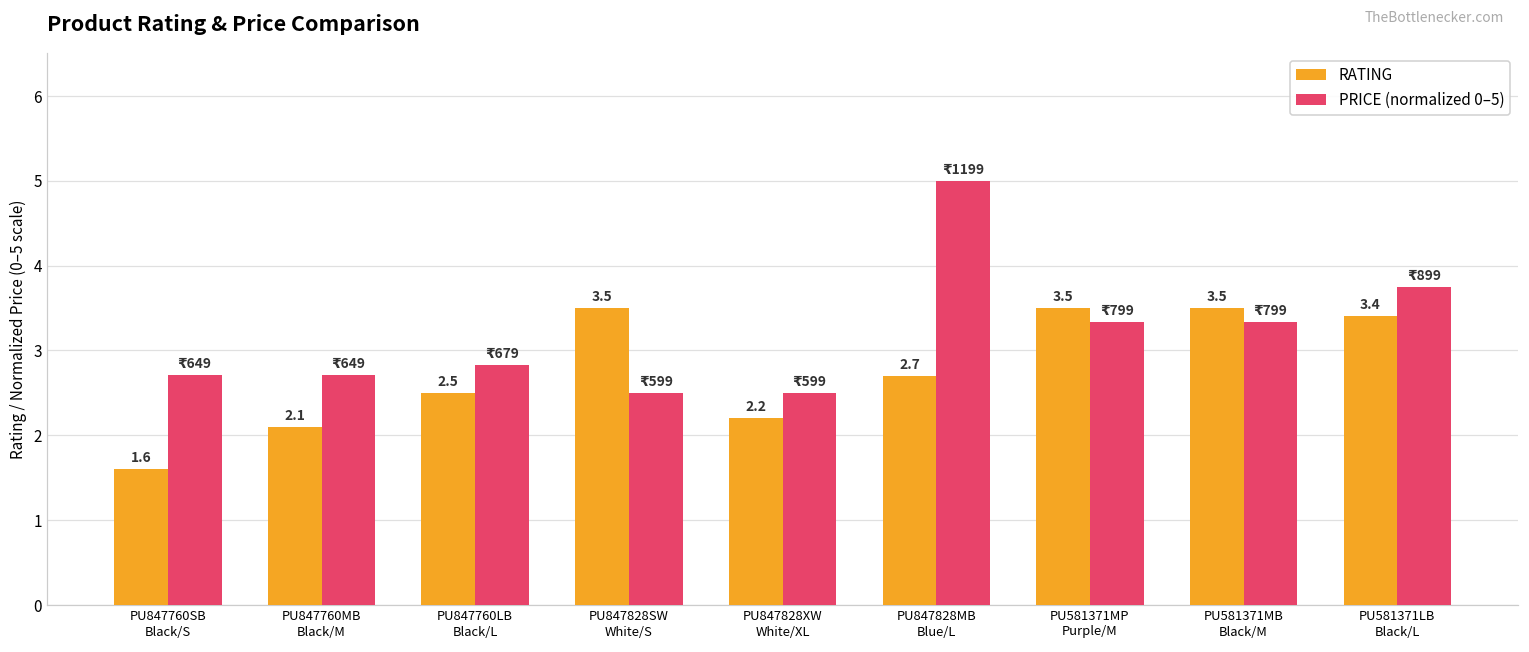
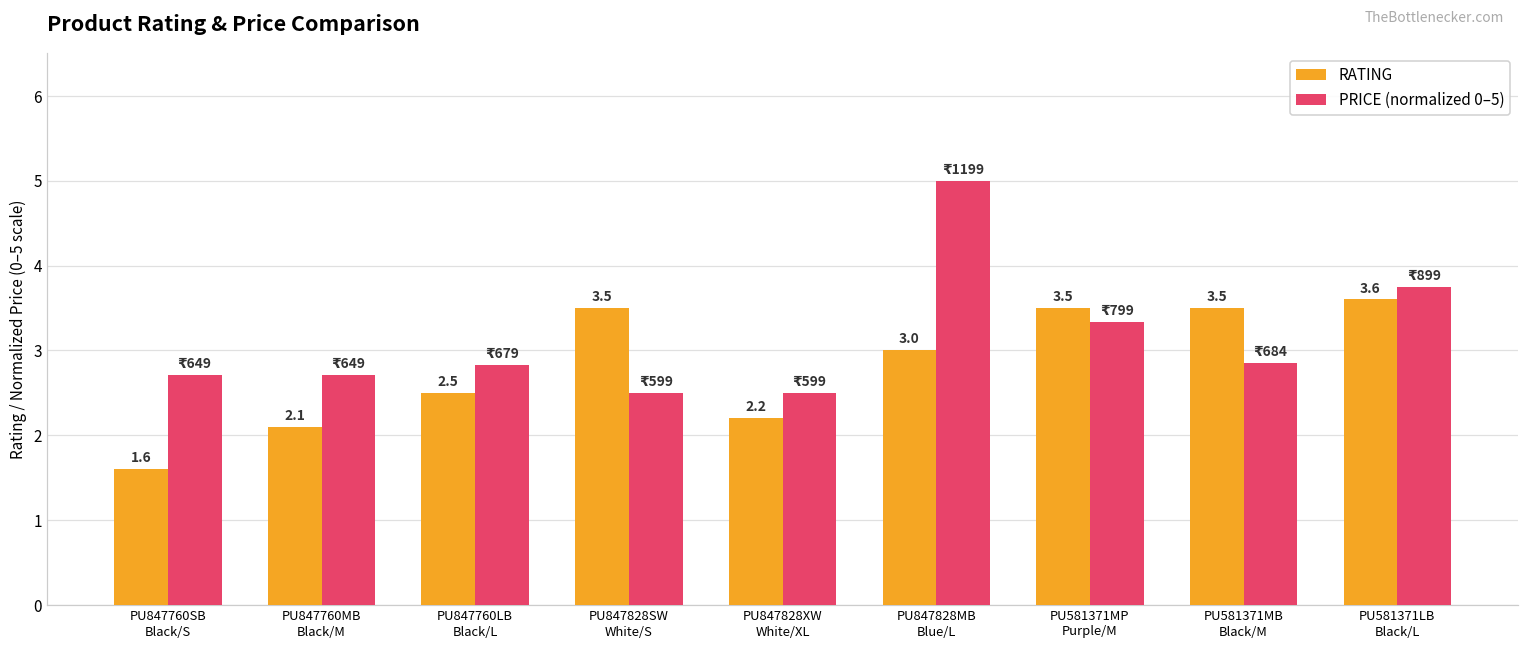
  {
    "RATING": {
      "PU847760SB Black/S": 1.6,
      "PU847760MB Black/M": 2.1,
      "PU847760LB Black/L": 2.5,
      "PU847828SW White/S": 3.5,
      "PU847828XW White/XL": 2.2,
-     "PU847828MB Blue/L": 2.7,
+     "PU847828MB Blue/L": 3.0,
      "PU581371MP Purple/M": 3.5,
      "PU581371MB Black/M": 3.5,
-     "PU581371LB Black/L": 3.4
+     "PU581371LB Black/L": 3.6
    },
    "PRICE (normalized 0–5)": {
-     "PU581371MB Black/M": 799
+     "PU581371MB Black/M": 684
    }
  }
